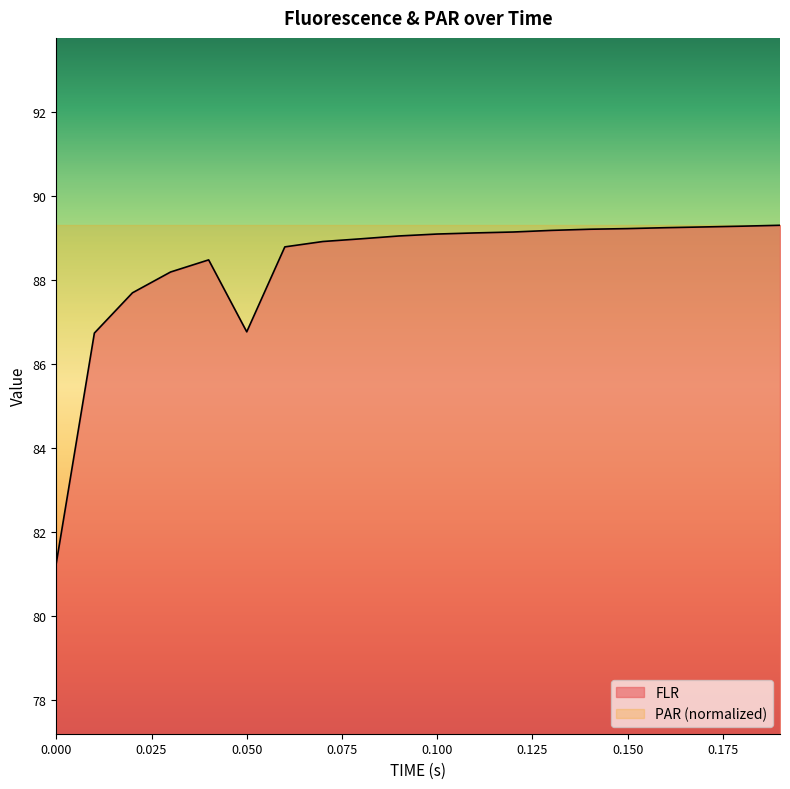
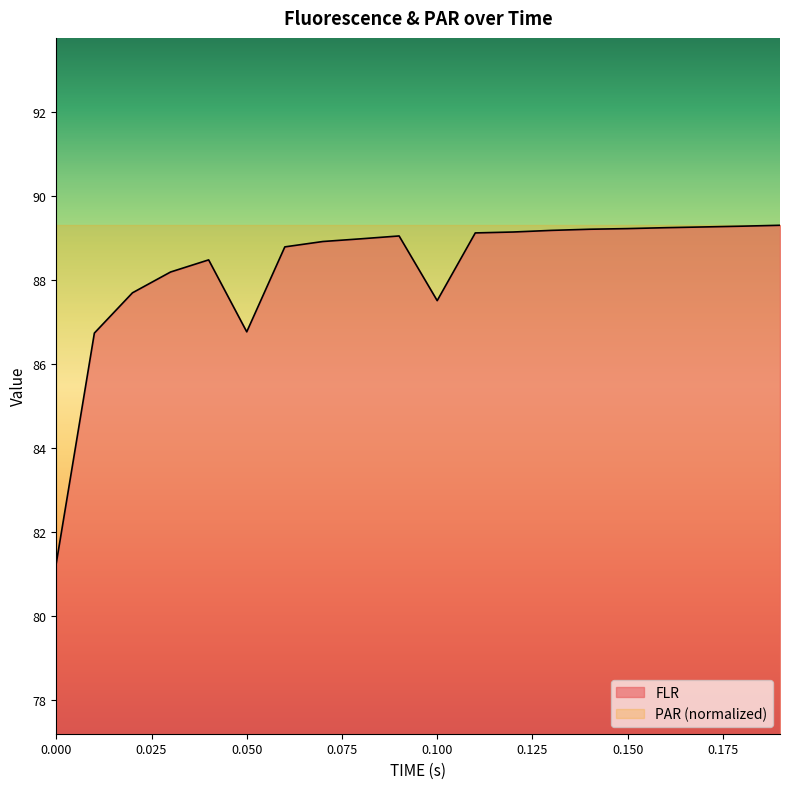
  {
    "FLR": {
      "0.000": 81.3,
      "0.050": 86.8,
-     "0.100": 89.1,
+     "0.100": 87.5,
      "0.150": 89.2
    },
    "PAR (normalized)": {
      "0.000": 89.3,
      "0.050": 89.3,
      "0.100": 89.3,
      "0.150": 89.3
    }
  }
